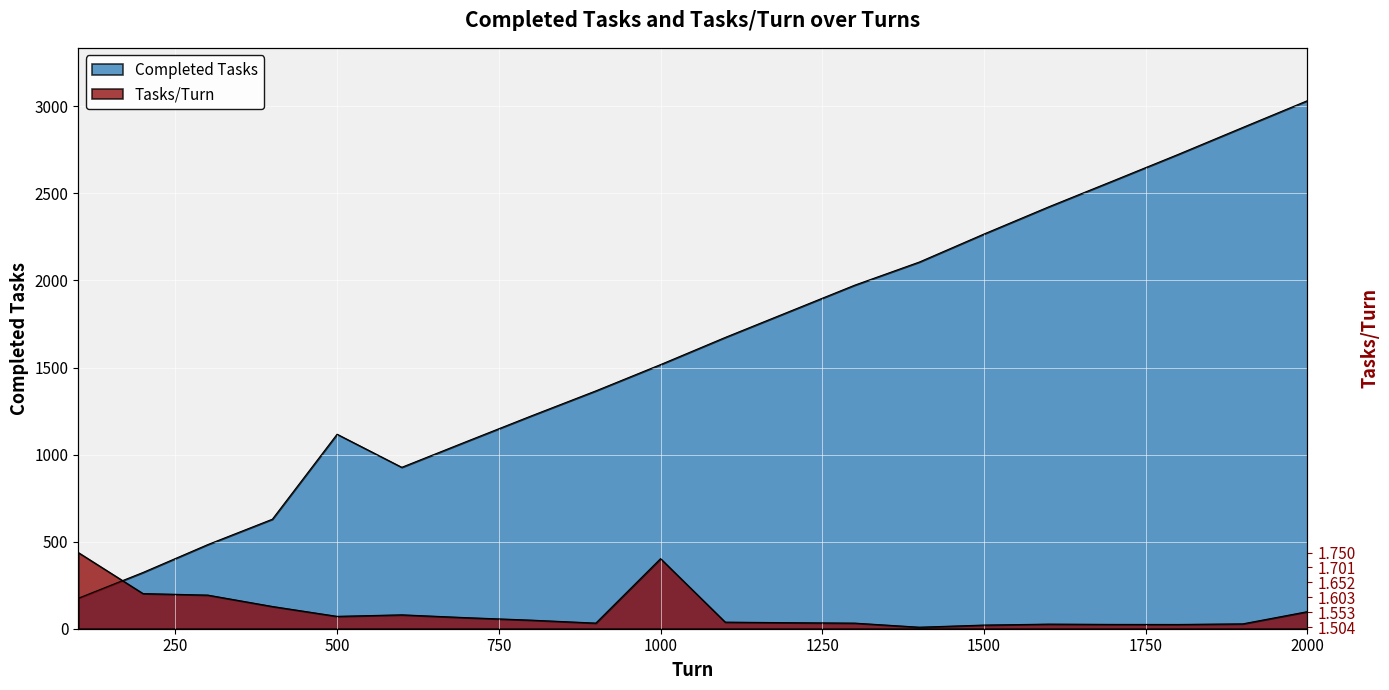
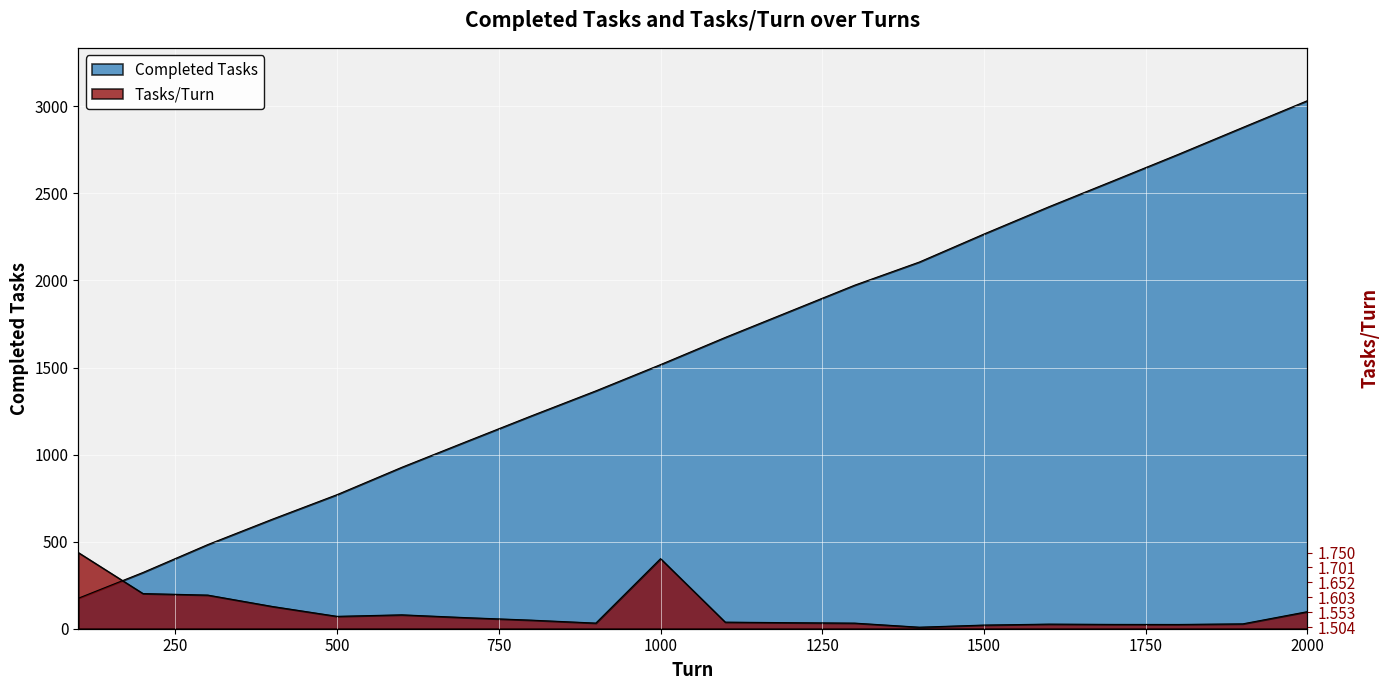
  {
    "Completed Tasks": {
-     "500": 1120,
+     "500": 770,
      "1000": 1520,
      "1500": 2270,
      "2000": 3030
    },
    "Tasks/Turn": {
      "500": 70,
      "1000": 400,
      "1500": 20,
      "2000": 100
    }
  }
